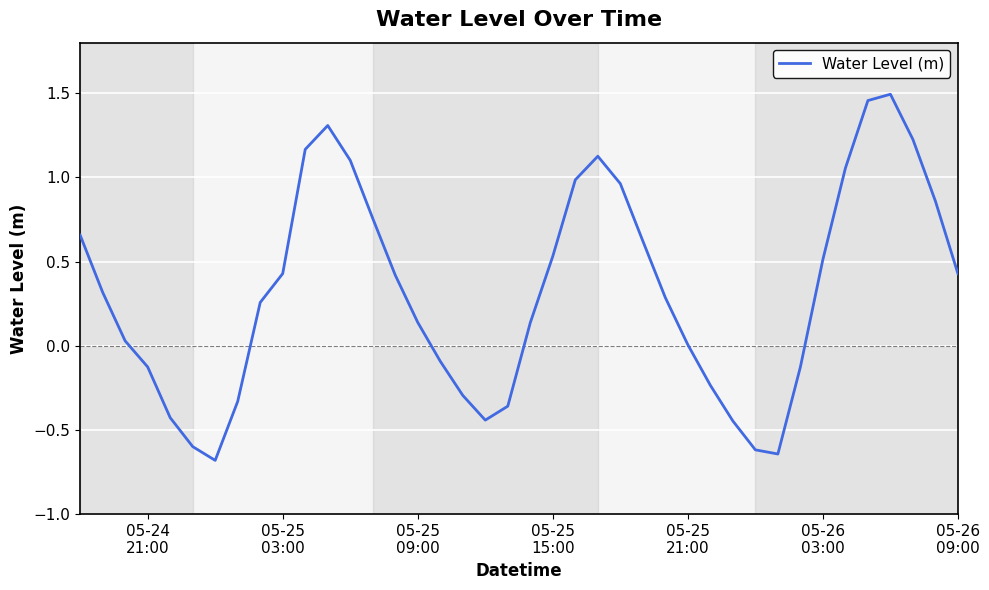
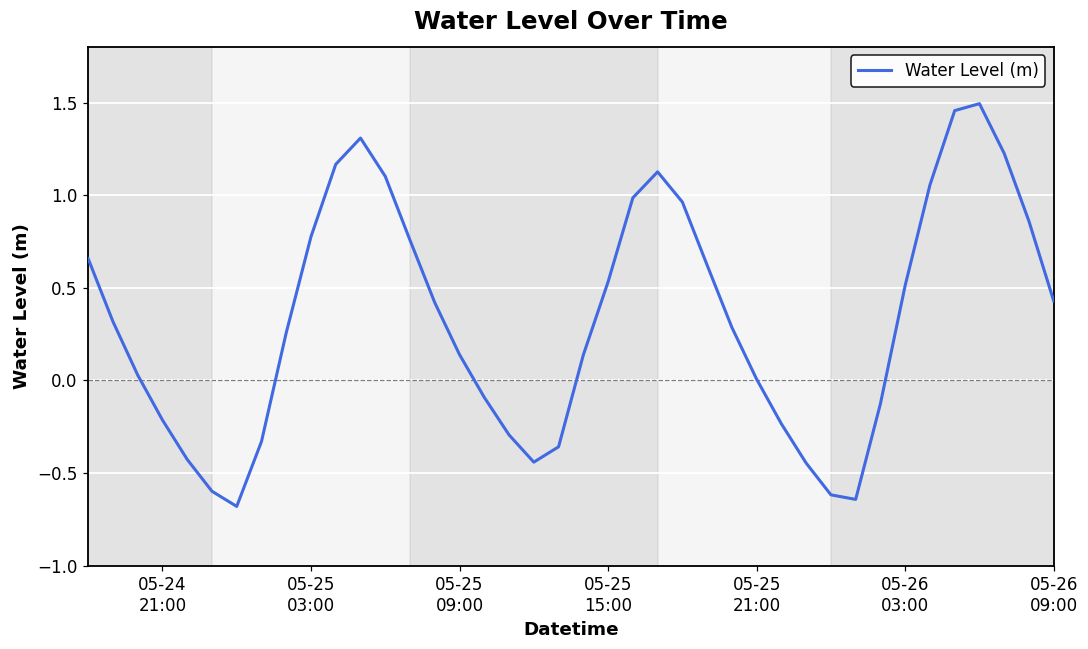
  {
-   "05-24 21:00": -0.13,
-   "05-25 03:00": 0.43,
+   "05-24 21:00": -0.21,
+   "05-25 03:00": 0.78,
    "05-25 09:00": 0.14,
    "05-25 15:00": 0.53,
    "05-25 21:00": 0.01,
    "05-26 03:00": 0.51,
    "05-26 09:00": 0.43
  }
